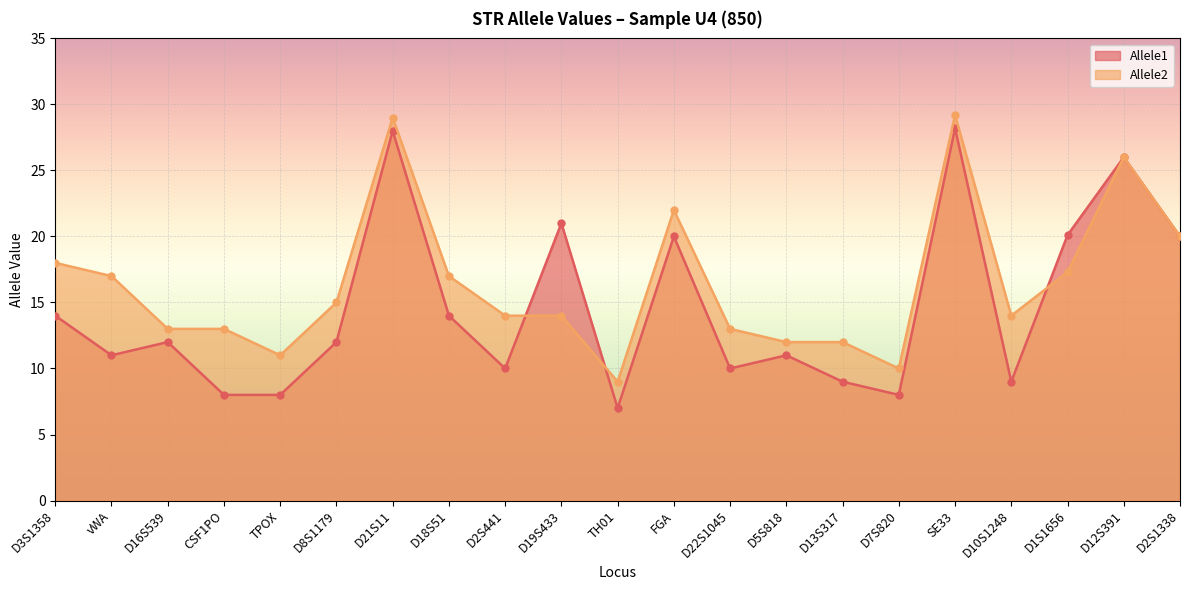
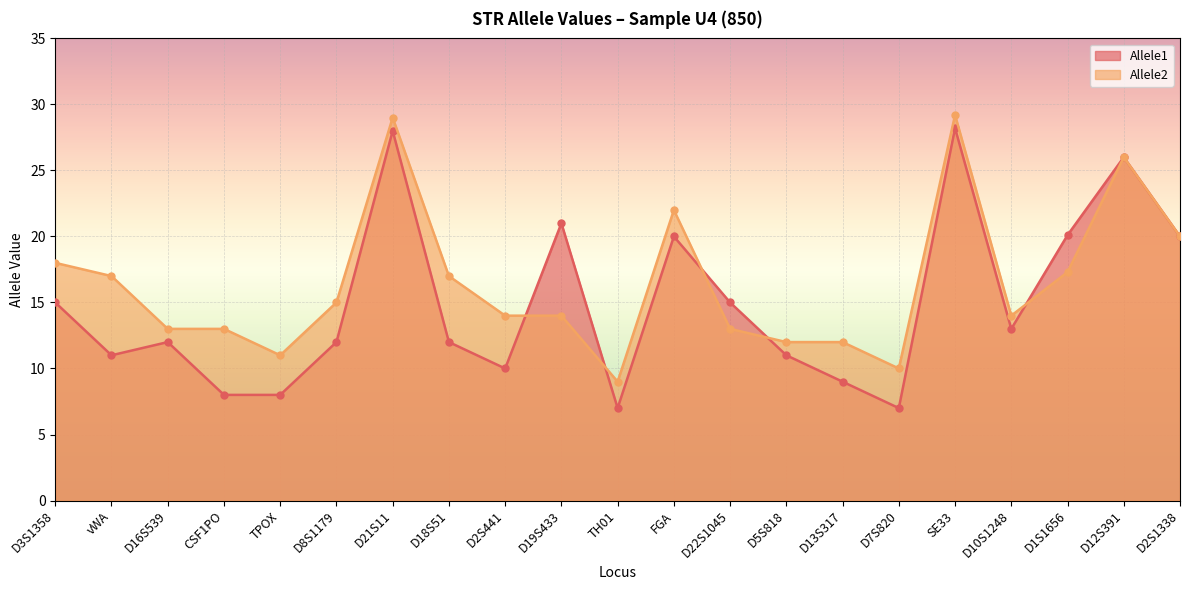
  {
    "Allele1": {
-     "D3S1358": 14,
+     "D3S1358": 15,
      "vWA": 11,
      "D16S539": 12,
      "CSF1PO": 8,
      "TPOX": 8,
      "D8S1179": 12,
      "D21S11": 28,
-     "D18S51": 14,
+     "D18S51": 12,
      "D2S441": 10,
      "D19S433": 21,
      "TH01": 7,
      "FGA": 20,
-     "D22S1045": 10,
+     "D22S1045": 15,
      "D5S818": 11,
      "D13S317": 9,
-     "D7S820": 8,
+     "D7S820": 7,
      "SE33": 28.2,
-     "D10S1248": 9,
+     "D10S1248": 13,
      "D1S1656": 20
    },
    "Allele2": {
      "D3S1358": 18,
      "vWA": 17,
      "D16S539": 13,
      "CSF1PO": 13,
      "TPOX": 11,
      "D8S1179": 15,
      "D21S11": 29,
      "D18S51": 17,
      "D2S441": 14,
      "D19S433": 14,
      "TH01": 9,
      "FGA": 22,
      "D22S1045": 13,
      "D5S818": 12,
      "D13S317": 12,
      "D7S820": 10,
      "SE33": 29.2,
      "D10S1248": 14,
      "D1S1656": 17.3
    }
  }
